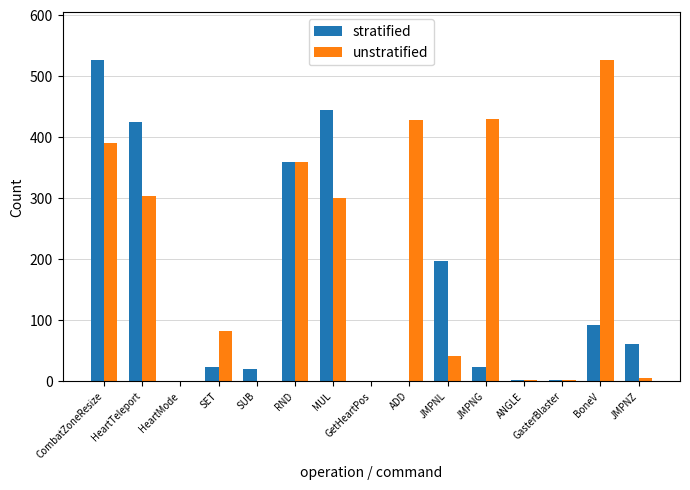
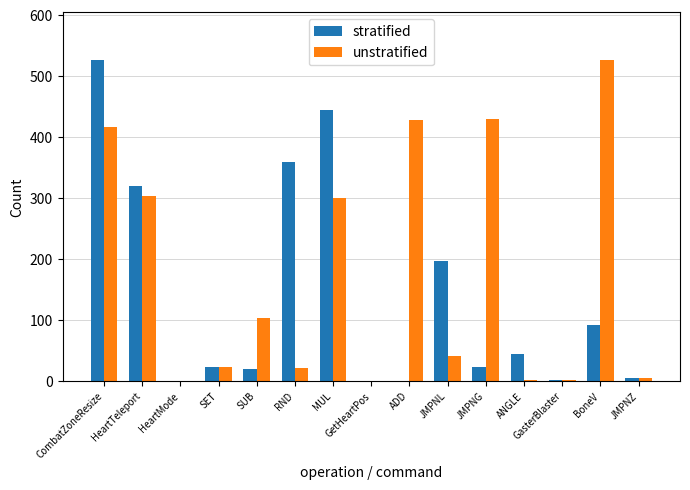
  {
    "stratified": {
      "CombatZoneResize": 530,
-     "HeartTeleport": 430,
+     "HeartTeleport": 320,
      "HeartMode": 0,
      "SET": 20,
      "SUB": 20,
      "RND": 360,
      "MUL": 450,
      "GetHeartPos": 0,
      "JMPNL": 200,
      "JMPNG": 20,
-     "ANGLE": 0,
+     "ANGLE": 50,
      "BoneV": 90,
-     "JMPNZ": 60
+     "JMPNZ": 10
    },
    "unstratified": {
-     "CombatZoneResize": 390,
+     "CombatZoneResize": 420,
      "HeartTeleport": 300,
      "HeartMode": 0,
-     "SET": 80,
-     "SUB": 0,
-     "RND": 360,
+     "SET": 20,
+     "SUB": 100,
+     "RND": 20,
      "MUL": 300,
      "GetHeartPos": 0,
      "ADD": 430,
      "JMPNL": 40,
      "JMPNG": 430,
      "BoneV": 530,
      "JMPNZ": 10
    }
  }
